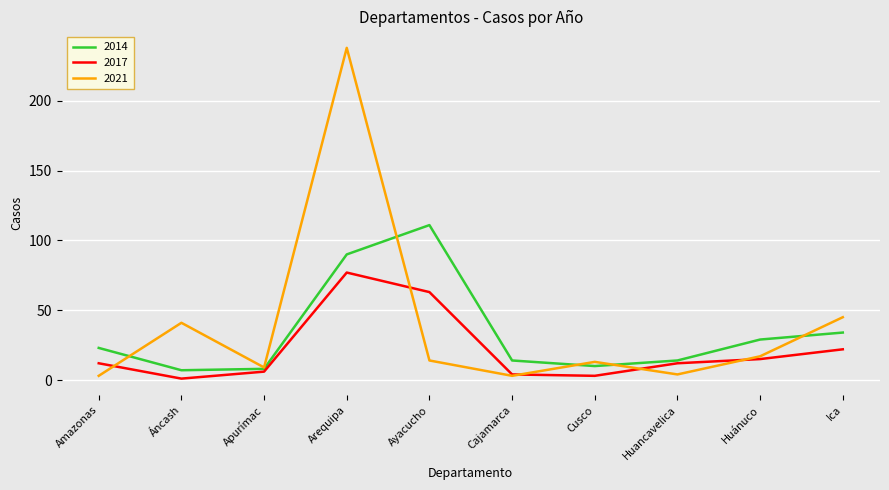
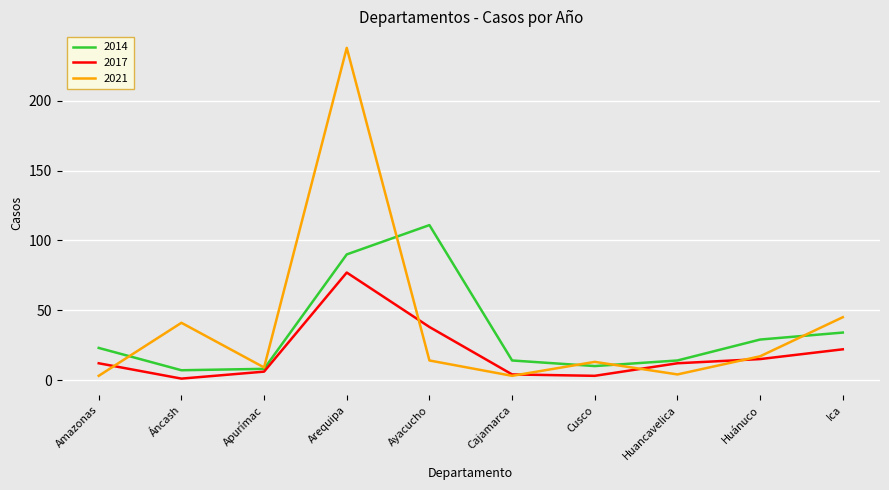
  {
    "2014": {
      "Amazonas": 23,
      "Áncash": 7,
      "Arequipa": 90,
      "Ayacucho": 111,
      "Cajamarca": 14,
      "Cusco": 10,
      "Huancavelica": 14,
      "Huánuco": 29,
      "Ica": 34
    },
    "2017": {
      "Amazonas": 12,
      "Áncash": 1,
      "Apurímac": 6,
      "Arequipa": 77,
-     "Ayacucho": 63,
+     "Ayacucho": 38,
      "Cusco": 3,
      "Huancavelica": 12,
      "Huánuco": 15,
      "Ica": 22
    },
    "2021": {
      "Amazonas": 3,
      "Áncash": 41,
      "Arequipa": 238,
      "Ayacucho": 14,
      "Cusco": 13,
      "Huancavelica": 4,
      "Huánuco": 17,
      "Ica": 45
    }
  }
